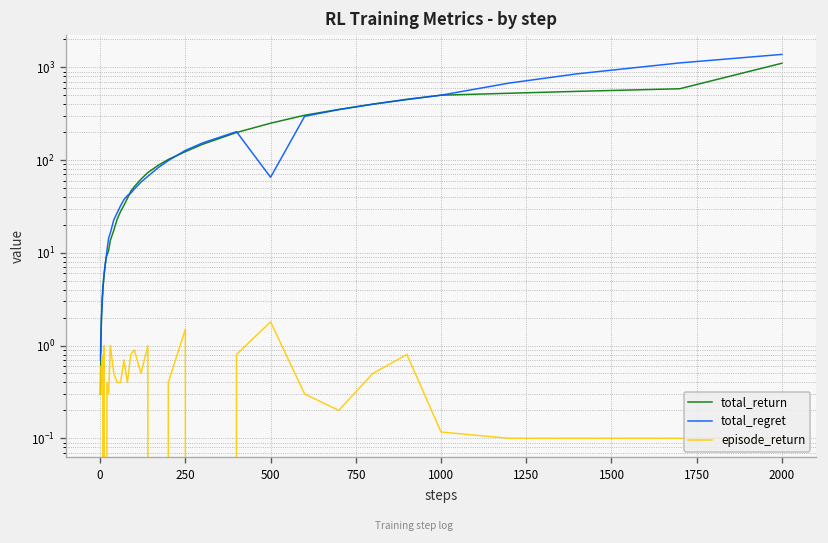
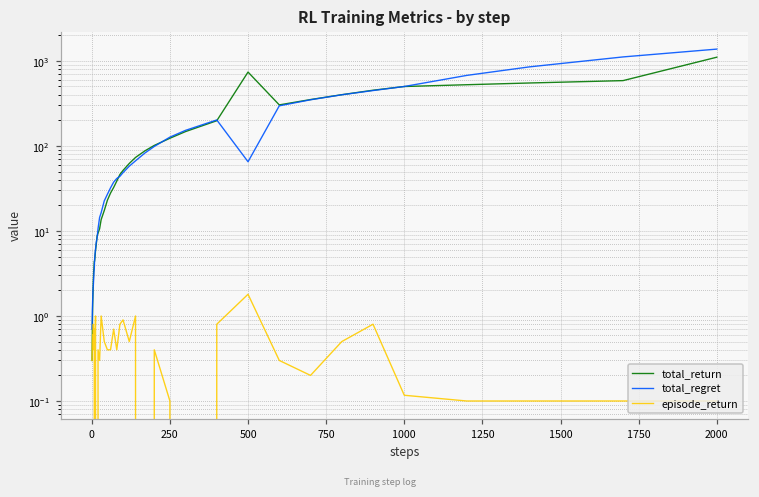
  {
    "total_return": {
-     "500": 250,
+     "500": 700,
      "2000": 1100
    },
    "total_regret": {
      "500": 70,
      "2000": 1400
    },
    "episode_return": {
-     "250": 1.5,
+     "250": 0.1,
      "500": 1.8,
      "1000": 0.12
    }
  }
